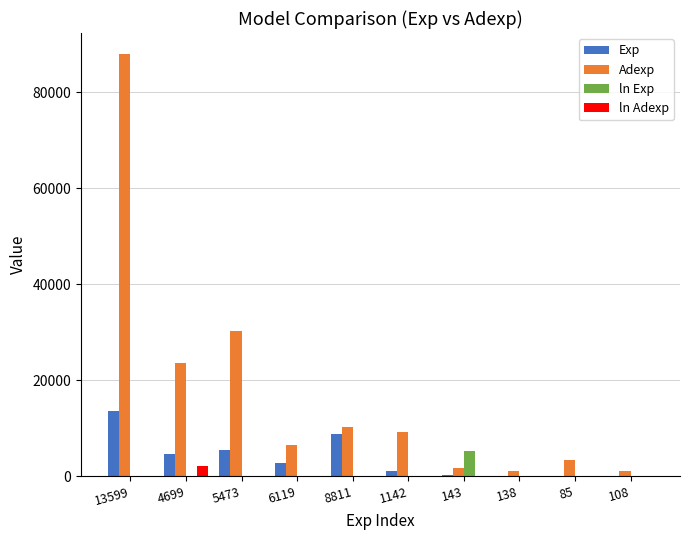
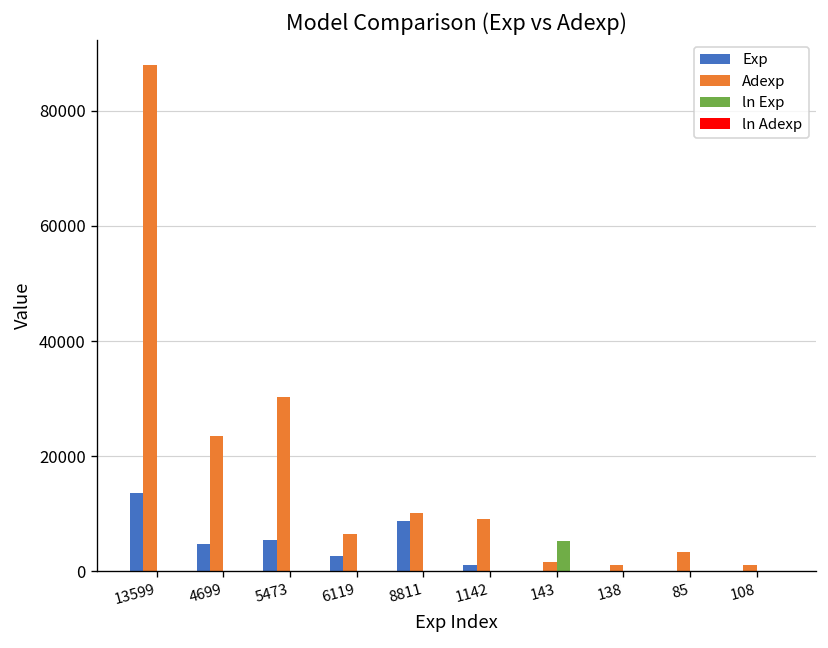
  {
    "Exp": {
      "13599": 14000,
      "4699": 5000,
      "5473": 5000,
      "6119": 3000,
      "8811": 9000,
      "1142": 1000
    },
    "Adexp": {
      "13599": 88000,
      "4699": 24000,
      "5473": 30000,
      "6119": 7000,
      "8811": 10000,
      "1142": 9000,
      "143": 2000,
      "138": 1000,
      "85": 3000,
      "108": 1000
    },
    "ln Exp": {
      "143": 5000
    },
    "ln Adexp": {
-     "4699": 2000
+     "4699": 0
    }
  }
